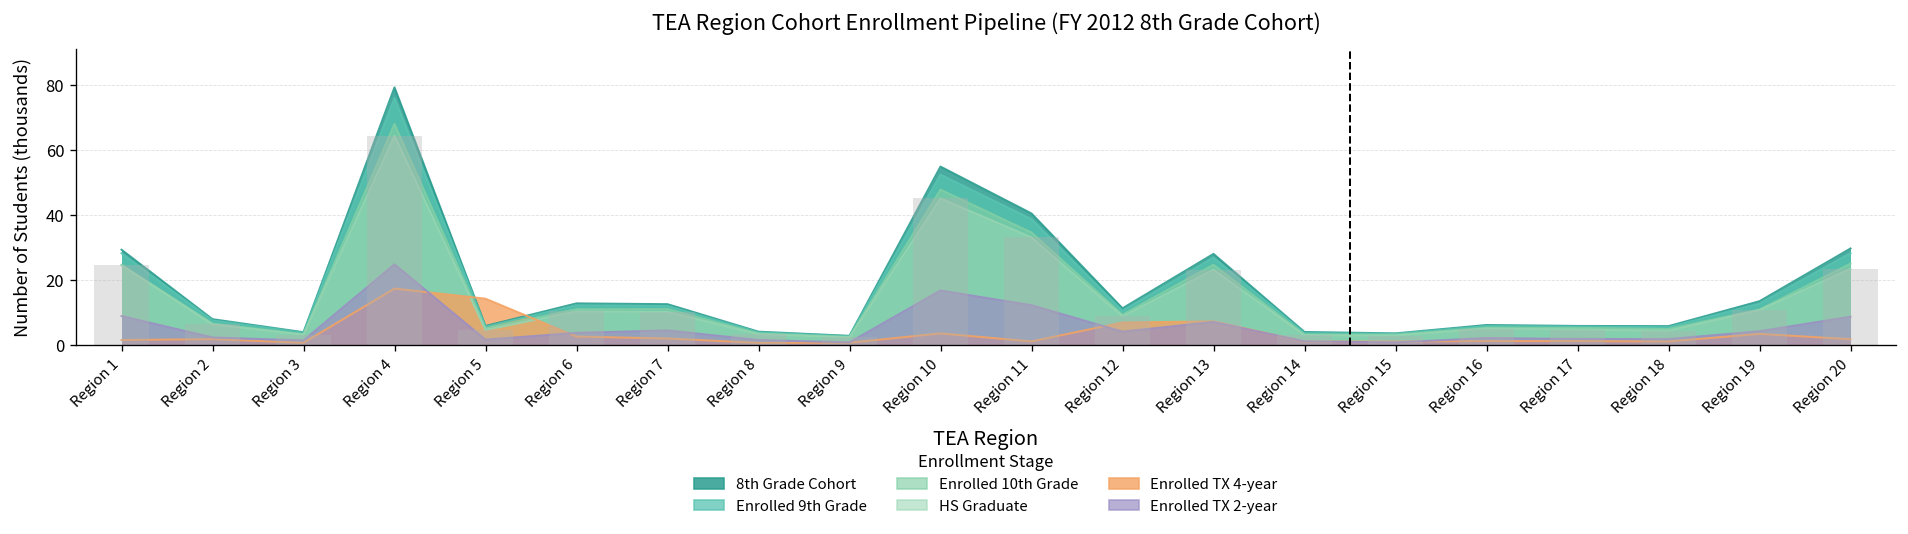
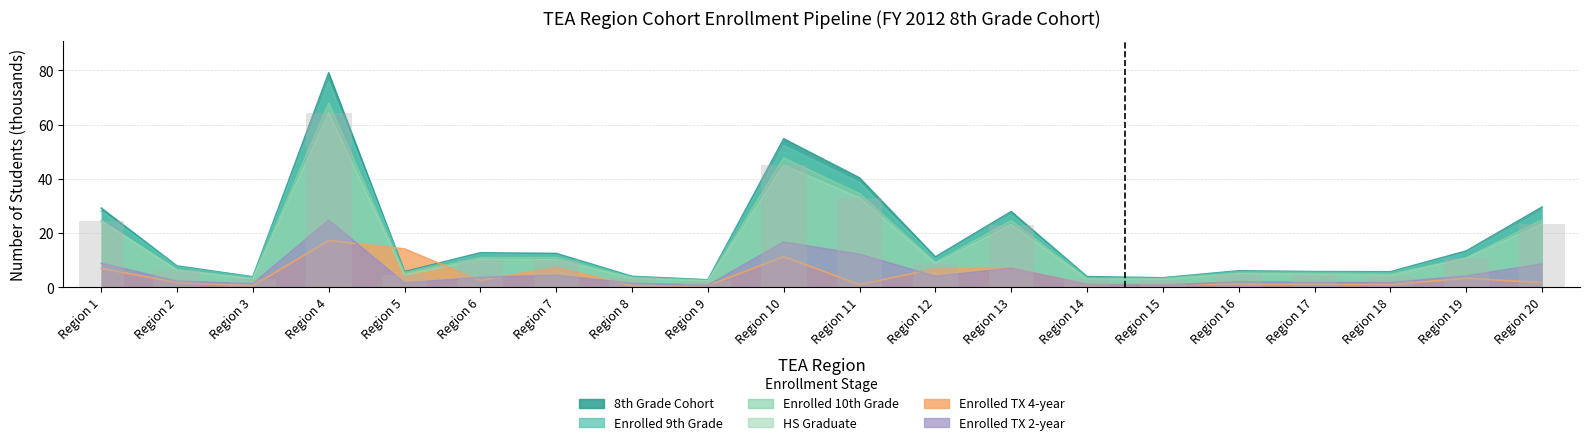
  {
    "Enrolled TX 4-year": {
-     "Region 1": 1,
+     "Region 1": 7,
      "Region 4": 17,
      "Region 5": 14,
      "Region 6": 3,
-     "Region 7": 2,
-     "Region 10": 3,
+     "Region 7": 7,
+     "Region 10": 11,
      "Region 11": 1,
      "Region 12": 7,
      "Region 20": 2
    }
  }
